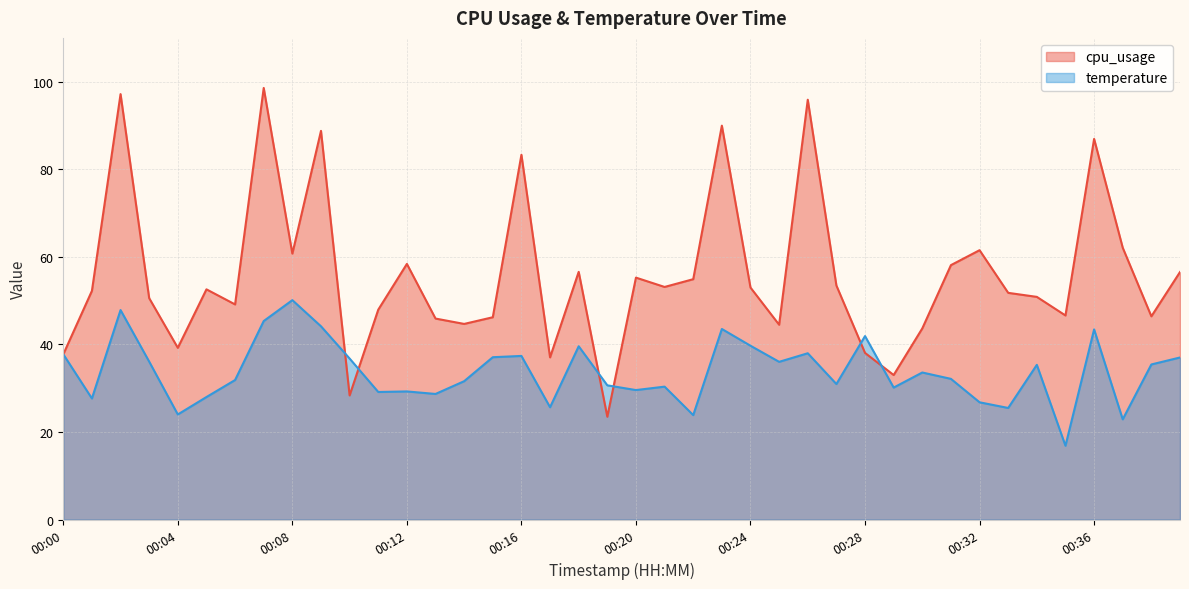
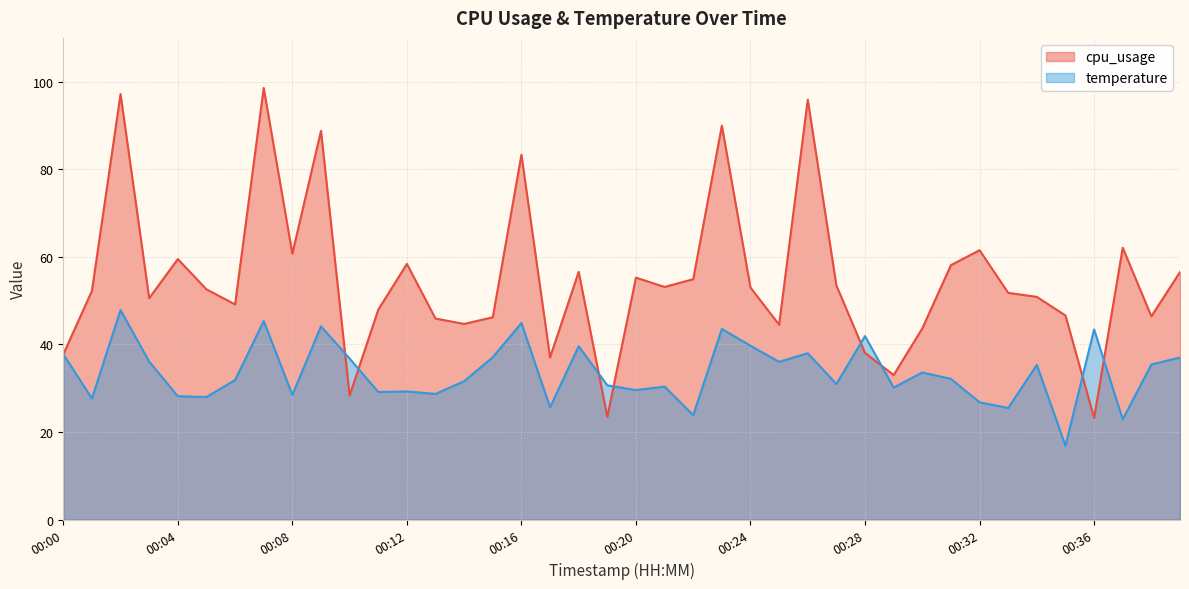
  {
    "cpu_usage": {
-     "00:04": 39,
+     "00:04": 59,
      "00:08": 61,
      "00:12": 58,
      "00:16": 83,
      "00:20": 55,
      "00:24": 53,
      "00:28": 38,
      "00:32": 62,
-     "00:36": 87
+     "00:36": 23
    },
    "temperature": {
-     "00:04": 24,
-     "00:08": 50,
+     "00:04": 28,
+     "00:08": 28,
      "00:12": 29,
-     "00:16": 37,
+     "00:16": 45,
      "00:20": 30,
      "00:24": 40,
      "00:28": 42,
      "00:32": 27,
      "00:36": 43
    }
  }
